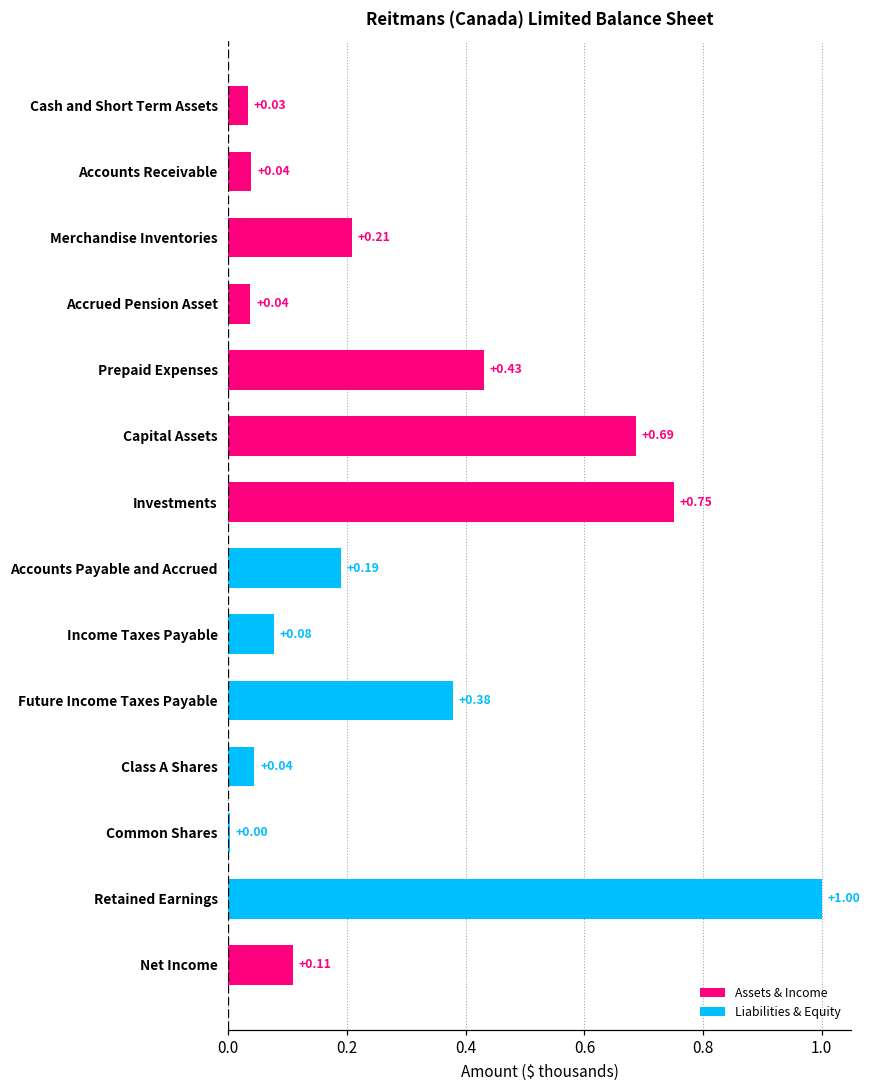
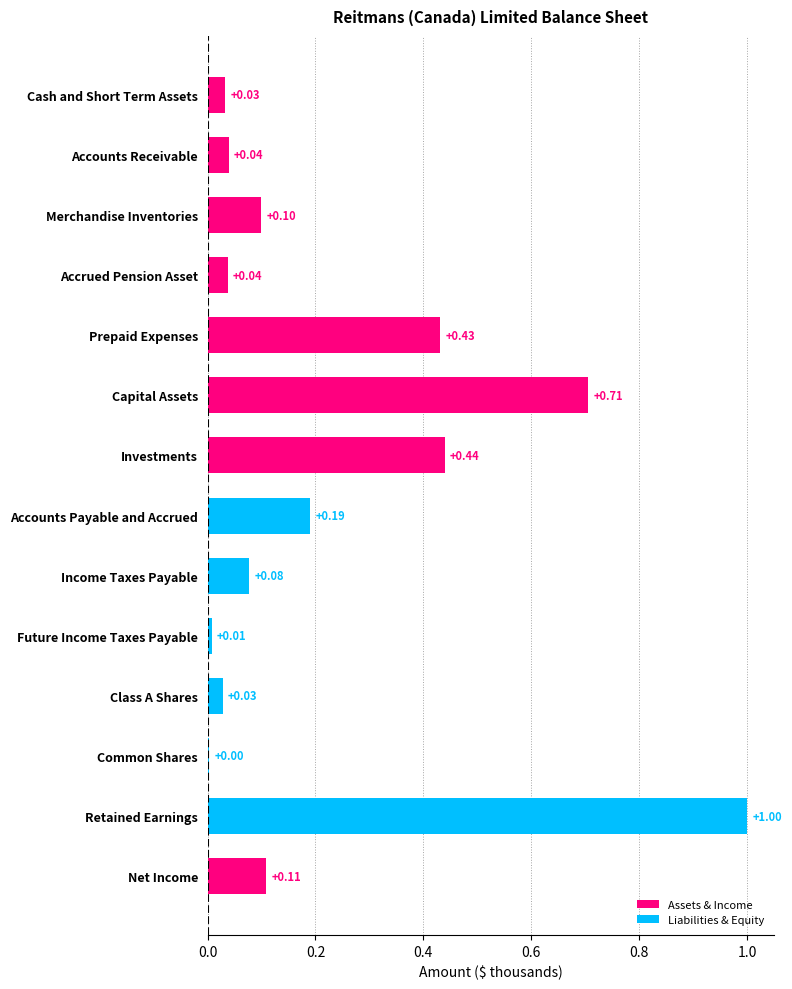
  {
    "Cash and Short Term Assets": "+0.03",
    "Accounts Receivable": "+0.04",
-   "Merchandise Inventories": "+0.21",
+   "Merchandise Inventories": "+0.10",
    "Accrued Pension Asset": "+0.04",
    "Prepaid Expenses": "+0.43",
-   "Capital Assets": "+0.69",
-   "Investments": "+0.75",
+   "Capital Assets": "+0.71",
+   "Investments": "+0.44",
    "Accounts Payable and Accrued": "+0.19",
    "Income Taxes Payable": "+0.08",
-   "Future Income Taxes Payable": "+0.38",
-   "Class A Shares": "+0.04",
+   "Future Income Taxes Payable": "+0.01",
+   "Class A Shares": "+0.03",
    "Common Shares": "+0.00",
    "Retained Earnings": "+1.00",
    "Net Income": "+0.11"
  }
